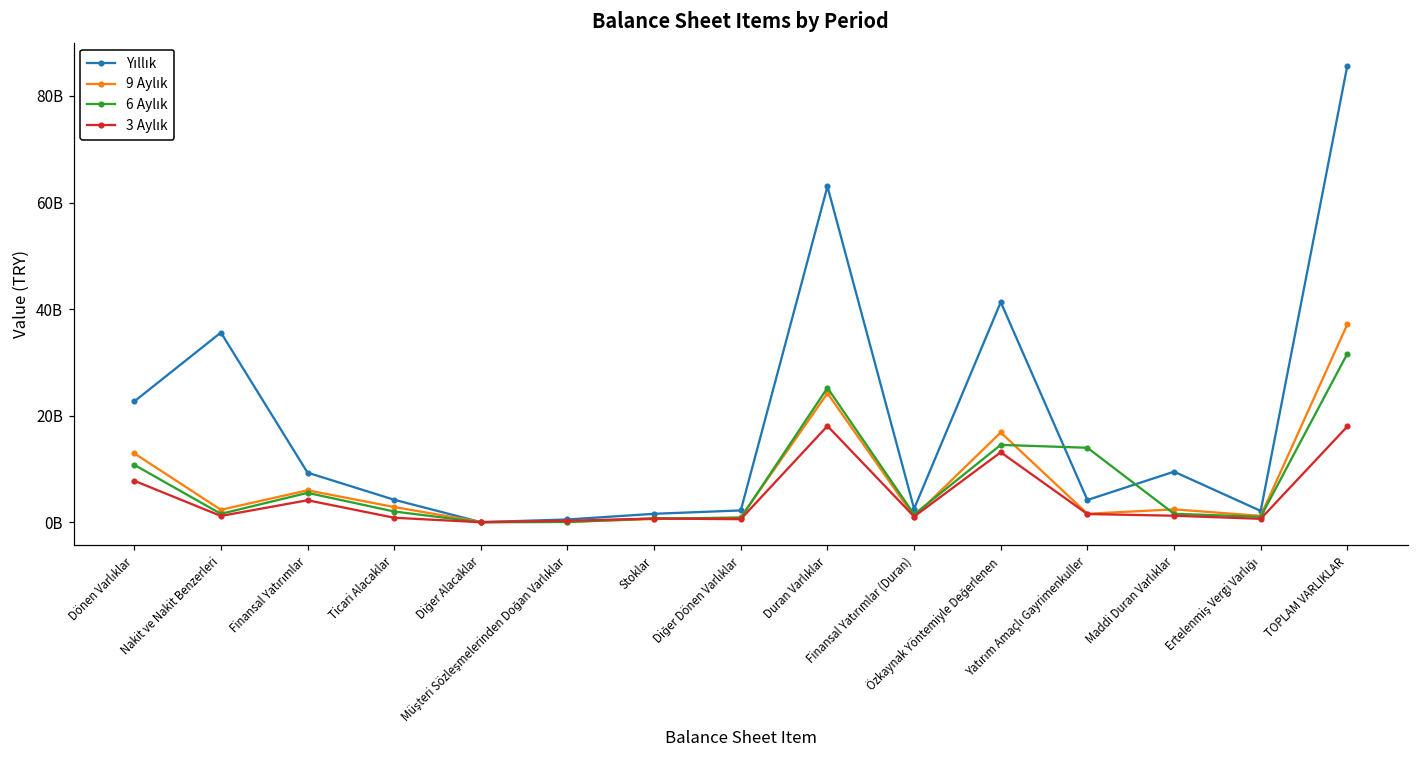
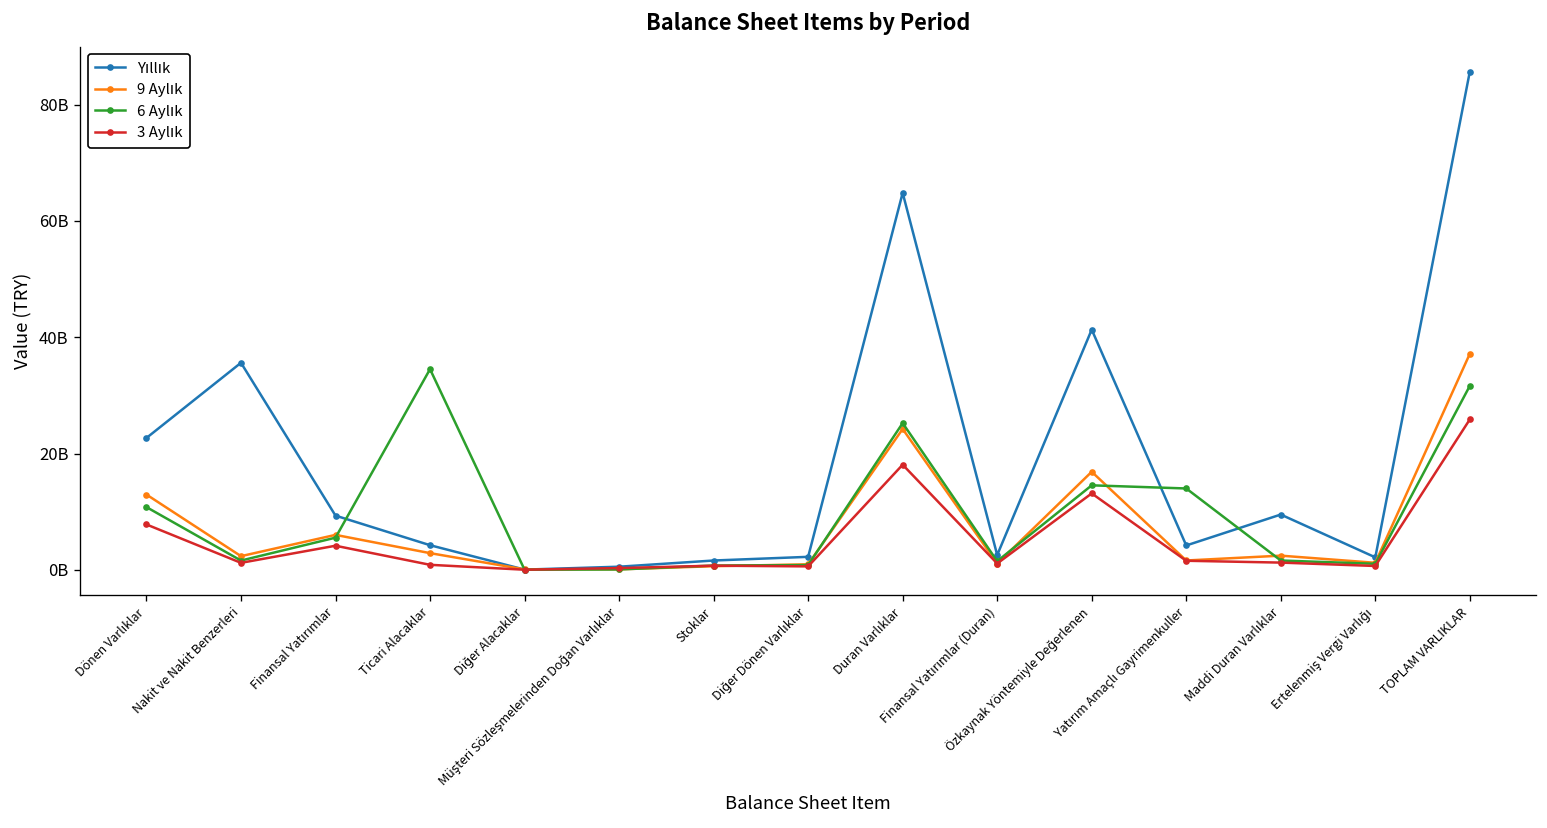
  {
    "Yıllık": {
      "Dönen Varlıklar": 23000000000,
      "Nakit ve Nakit Benzerleri": 36000000000,
      "Finansal Yatırımlar": 9000000000,
      "Ticari Alacaklar": 4000000000,
      "Stoklar": 2000000000,
      "Diğer Dönen Varlıklar": 2000000000,
-     "Duran Varlıklar": 63000000000,
+     "Duran Varlıklar": 65000000000,
      "Finansal Yatırımlar (Duran)": 3000000000,
      "Özkaynak Yöntemiyle Değerlenen": 41000000000,
      "Yatırım Amaçlı Gayrimenkuller": 4000000000,
      "Maddi Duran Varlıklar": 10000000000,
      "Ertelenmiş Vergi Varlığı": 2000000000,
      "TOPLAM VARLIKLAR": 86000000000
    },
    "9 Aylık": {
      "Dönen Varlıklar": 13000000000,
      "Nakit ve Nakit Benzerleri": 2000000000,
      "Ticari Alacaklar": 3000000000,
      "Duran Varlıklar": 24000000000,
      "Özkaynak Yöntemiyle Değerlenen": 17000000000,
      "Maddi Duran Varlıklar": 2000000000,
      "TOPLAM VARLIKLAR": 37000000000
    },
    "6 Aylık": {
      "Dönen Varlıklar": 11000000000,
-     "Ticari Alacaklar": 2000000000,
+     "Ticari Alacaklar": 35000000000,
      "Duran Varlıklar": 25000000000,
      "Özkaynak Yöntemiyle Değerlenen": 15000000000,
      "Yatırım Amaçlı Gayrimenkuller": 14000000000,
      "TOPLAM VARLIKLAR": 32000000000
    },
    "3 Aylık": {
      "Dönen Varlıklar": 8000000000,
      "Finansal Yatırımlar": 4000000000,
      "Ticari Alacaklar": 1000000000,
      "Duran Varlıklar": 18000000000,
      "Özkaynak Yöntemiyle Değerlenen": 13000000000,
-     "TOPLAM VARLIKLAR": 18000000000
+     "TOPLAM VARLIKLAR": 26000000000
    }
  }
